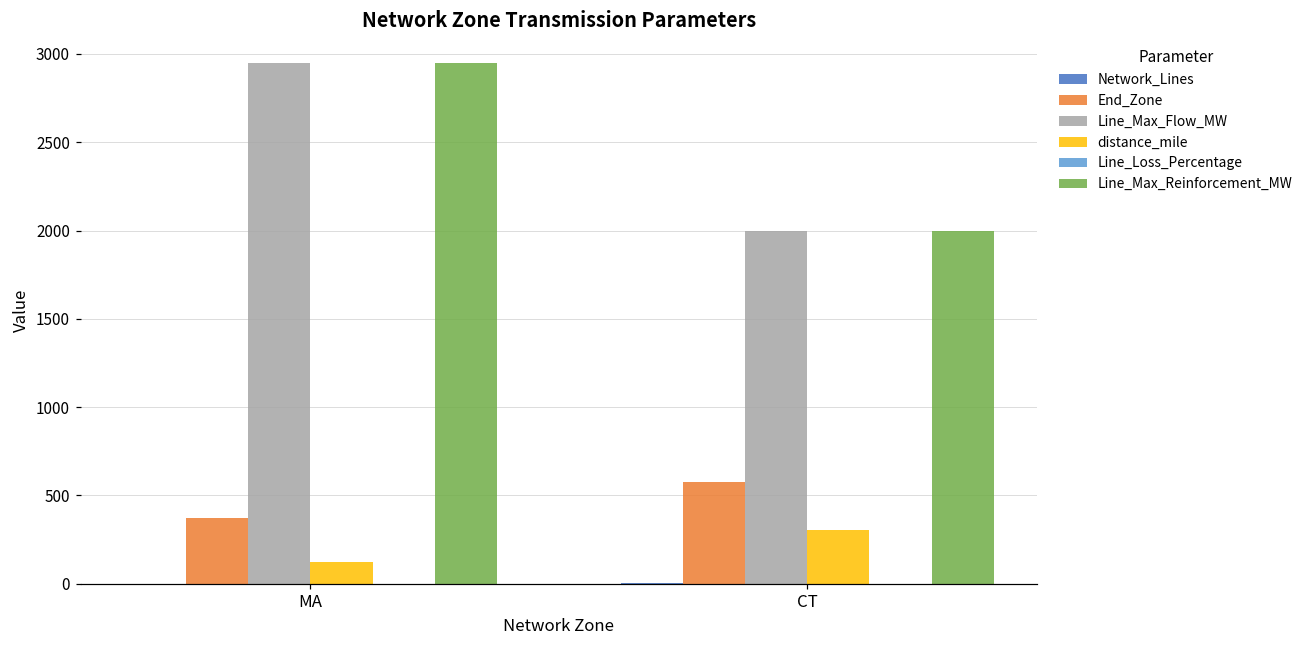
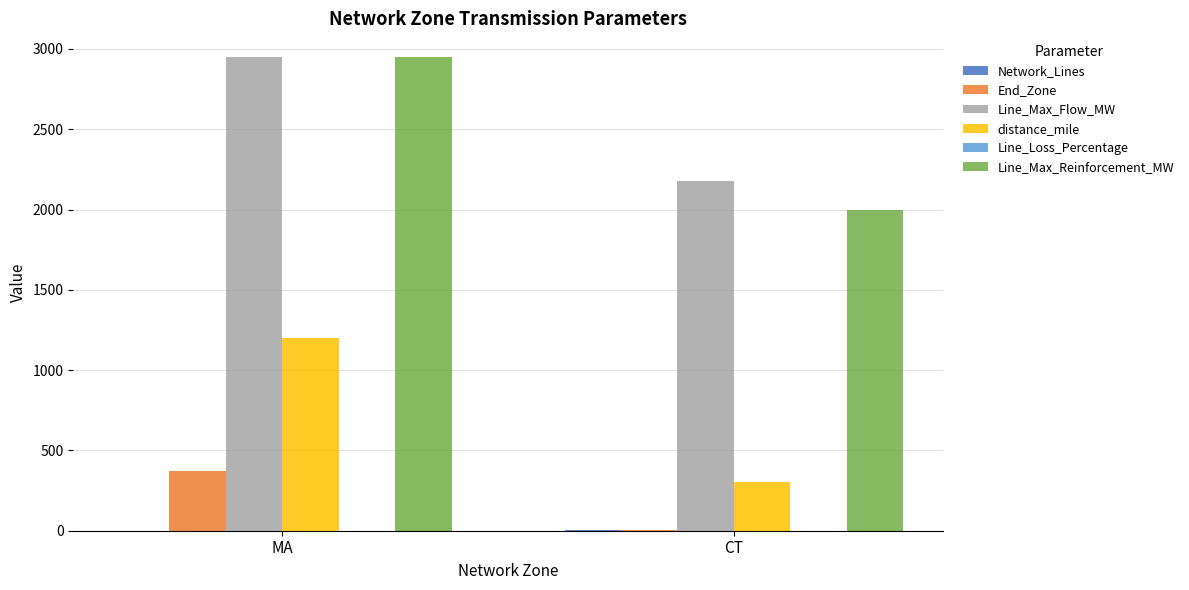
  {
    "End_Zone": {
      "MA": 370,
-     "CT": 580
+     "CT": 0
    },
    "Line_Max_Flow_MW": {
      "MA": 2950,
-     "CT": 2000
+     "CT": 2180
    },
    "distance_mile": {
-     "MA": 120,
+     "MA": 1200,
      "CT": 300
    },
    "Line_Max_Reinforcement_MW": {
      "MA": 2950,
      "CT": 2000
    }
  }
